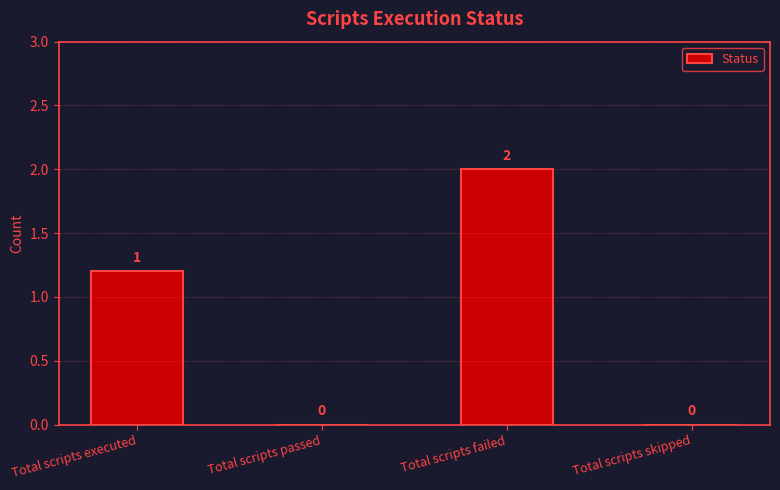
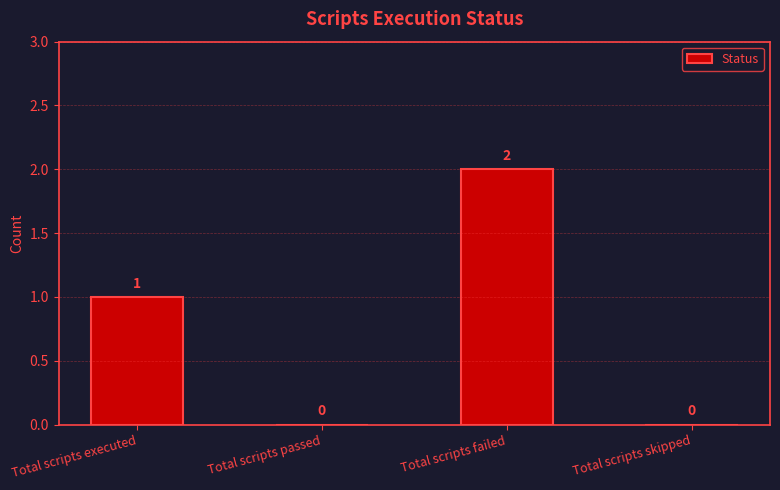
  {
-   "Total scripts executed": 1.2
+   "Total scripts executed": 1.0
  }
